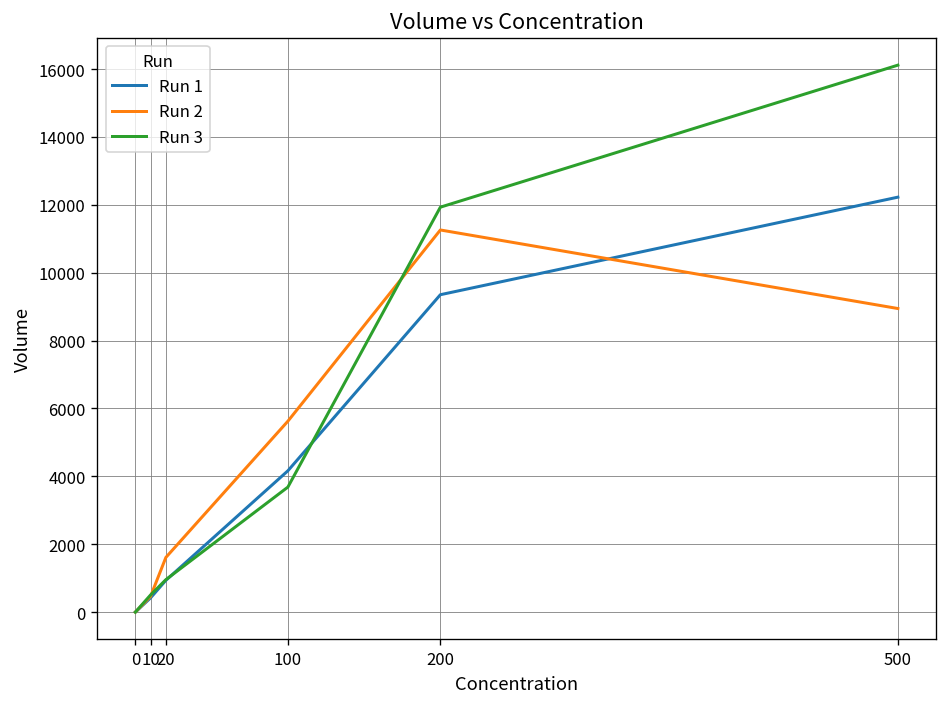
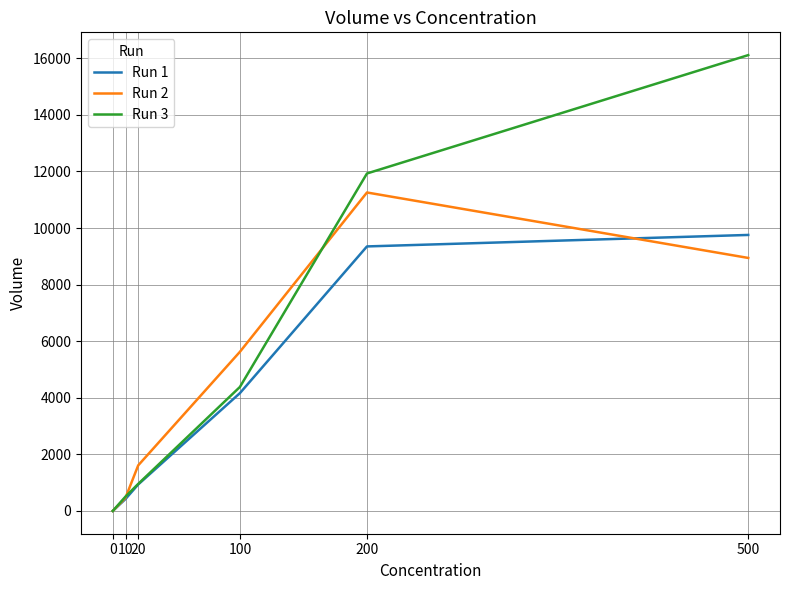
  {
    "Run 1": {
      "100": 4200,
      "200": 9400,
-     "500": 12200
+     "500": 9800
    },
    "Run 2": {
      "100": 5600,
      "200": 11300,
      "500": 8900
    },
    "Run 3": {
-     "100": 3700,
+     "100": 4400,
      "200": 11900,
      "500": 16100
    }
  }
